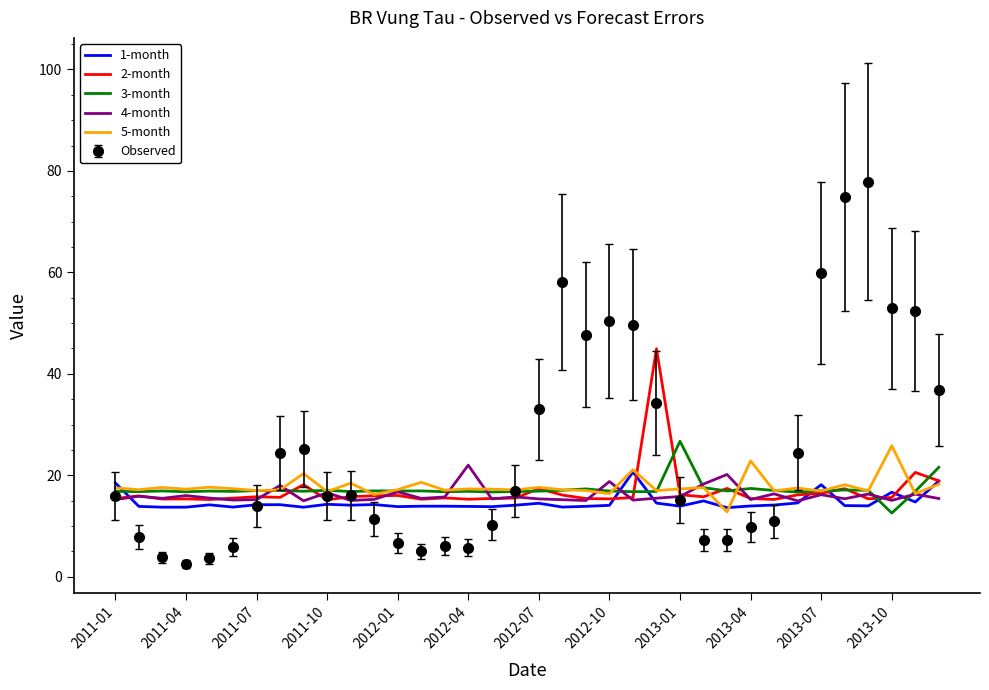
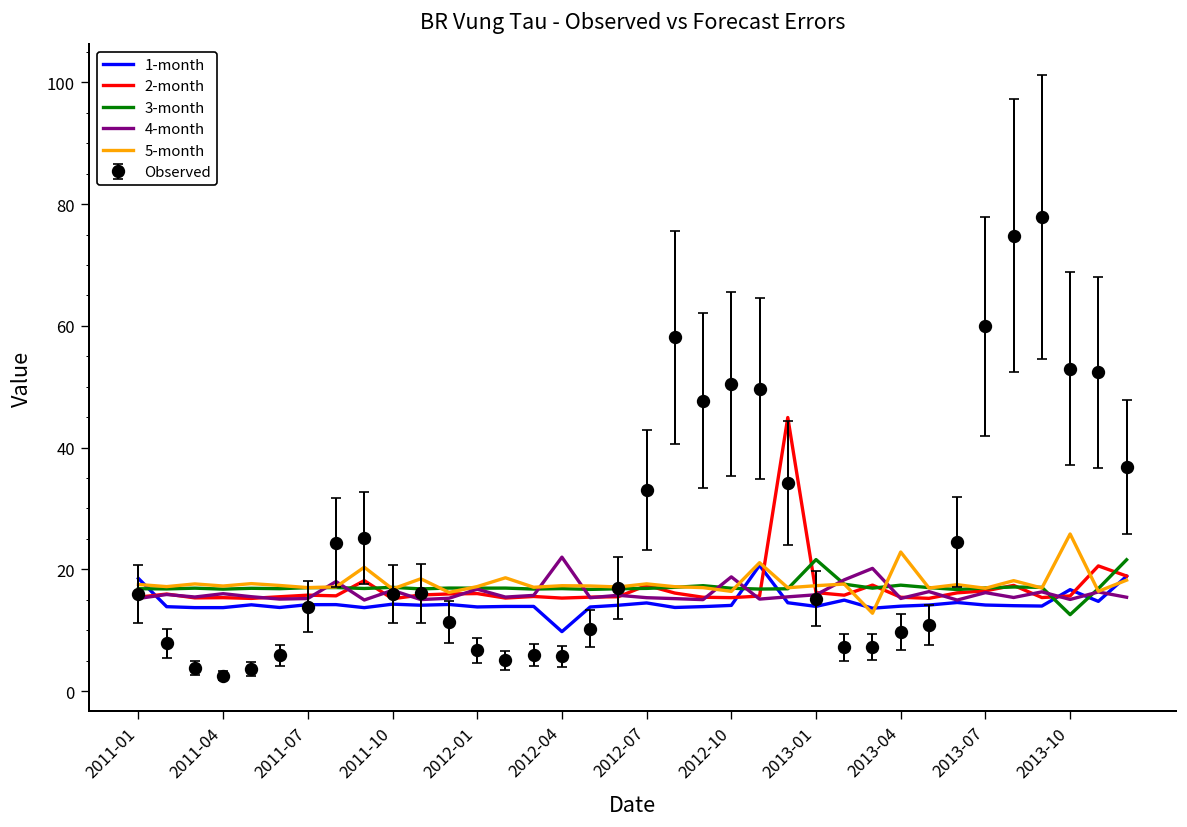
  {
    "1-month": {
      "2011-01": 19,
      "2011-04": 14,
      "2011-10": 14,
      "2012-01": 14,
-     "2012-04": 14,
+     "2012-04": 10,
      "2012-07": 14,
      "2012-10": 14,
      "2013-01": 14,
      "2013-04": 14,
-     "2013-07": 18,
+     "2013-07": 14,
      "2013-10": 17
    },
    "2-month": {
      "2011-04": 15,
      "2011-07": 16,
      "2011-10": 15,
      "2012-01": 16,
      "2012-04": 15,
      "2012-10": 15,
      "2013-10": 16
    },
    "3-month": {
      "2011-01": 17,
      "2011-04": 17,
      "2012-07": 17,
      "2012-10": 17,
-     "2013-01": 27,
+     "2013-01": 22,
      "2013-04": 17,
      "2013-10": 13
    },
    "4-month": {
      "2011-04": 16,
      "2011-07": 15,
      "2012-04": 22,
      "2012-07": 15,
      "2012-10": 19,
      "2013-10": 15
    },
    "5-month": {
      "2011-01": 18,
      "2011-04": 17,
      "2012-10": 16,
      "2013-01": 17,
      "2013-04": 23,
      "2013-10": 26
    }
  }
